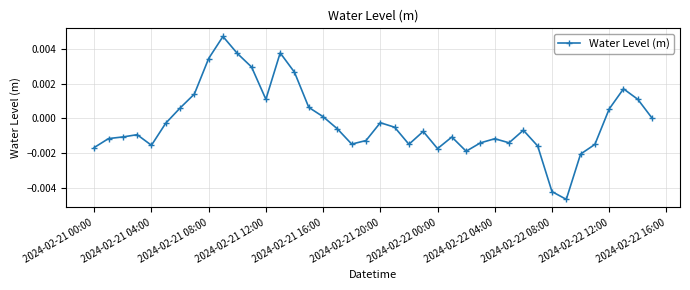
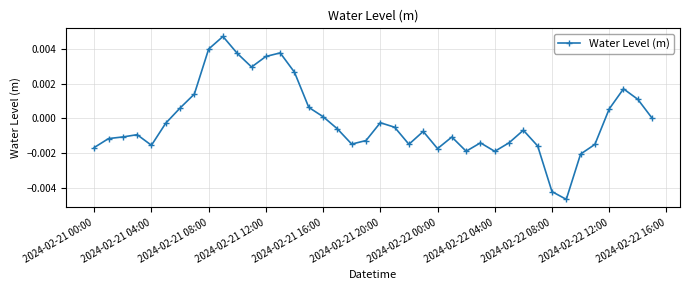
  {
    "2024-02-21 00:00": -0.0017,
    "2024-02-21 04:00": -0.0016,
-   "2024-02-21 08:00": 0.0035,
-   "2024-02-21 12:00": 0.0011,
+   "2024-02-21 08:00": 0.0040,
+   "2024-02-21 12:00": 0.0036,
    "2024-02-21 16:00": 0.0001,
    "2024-02-21 20:00": -0.0003,
    "2024-02-22 00:00": -0.0018,
-   "2024-02-22 04:00": -0.0012,
+   "2024-02-22 04:00": -0.0019,
    "2024-02-22 08:00": -0.0042,
    "2024-02-22 12:00": 0.0005
  }
